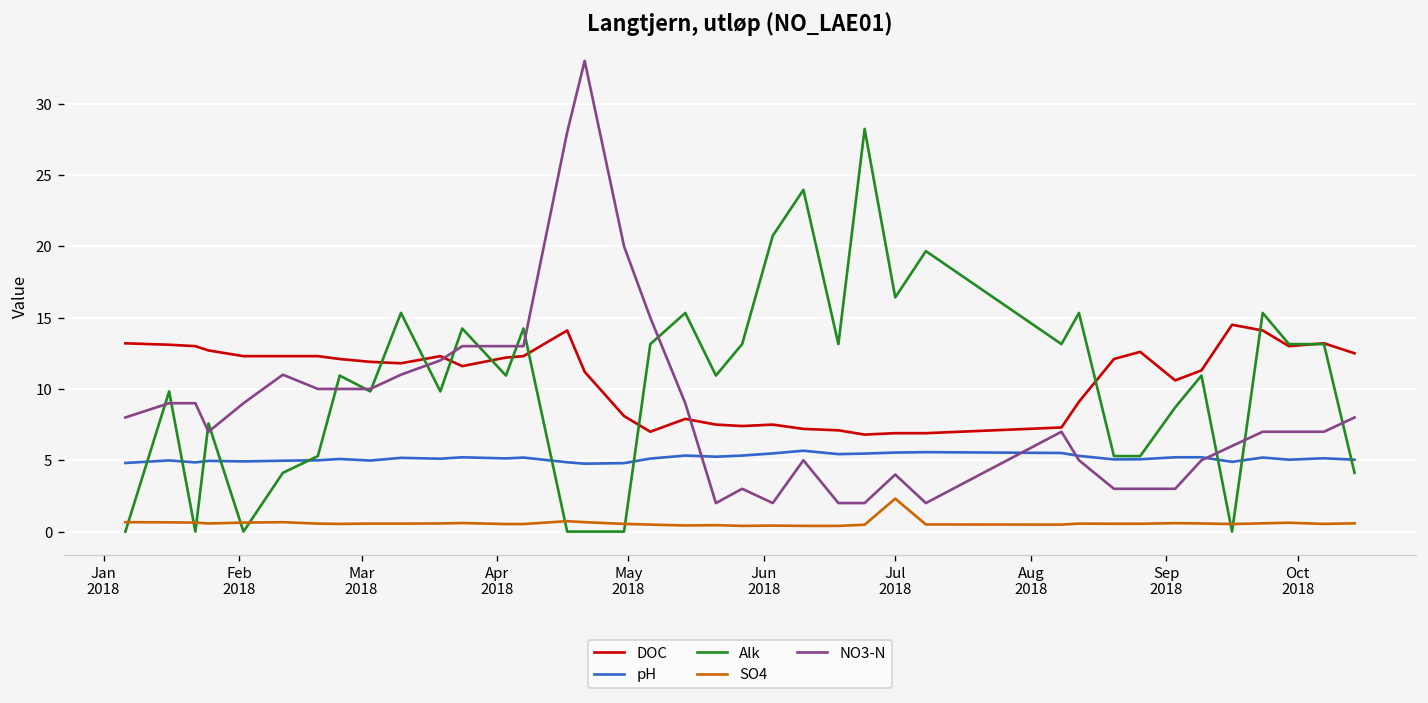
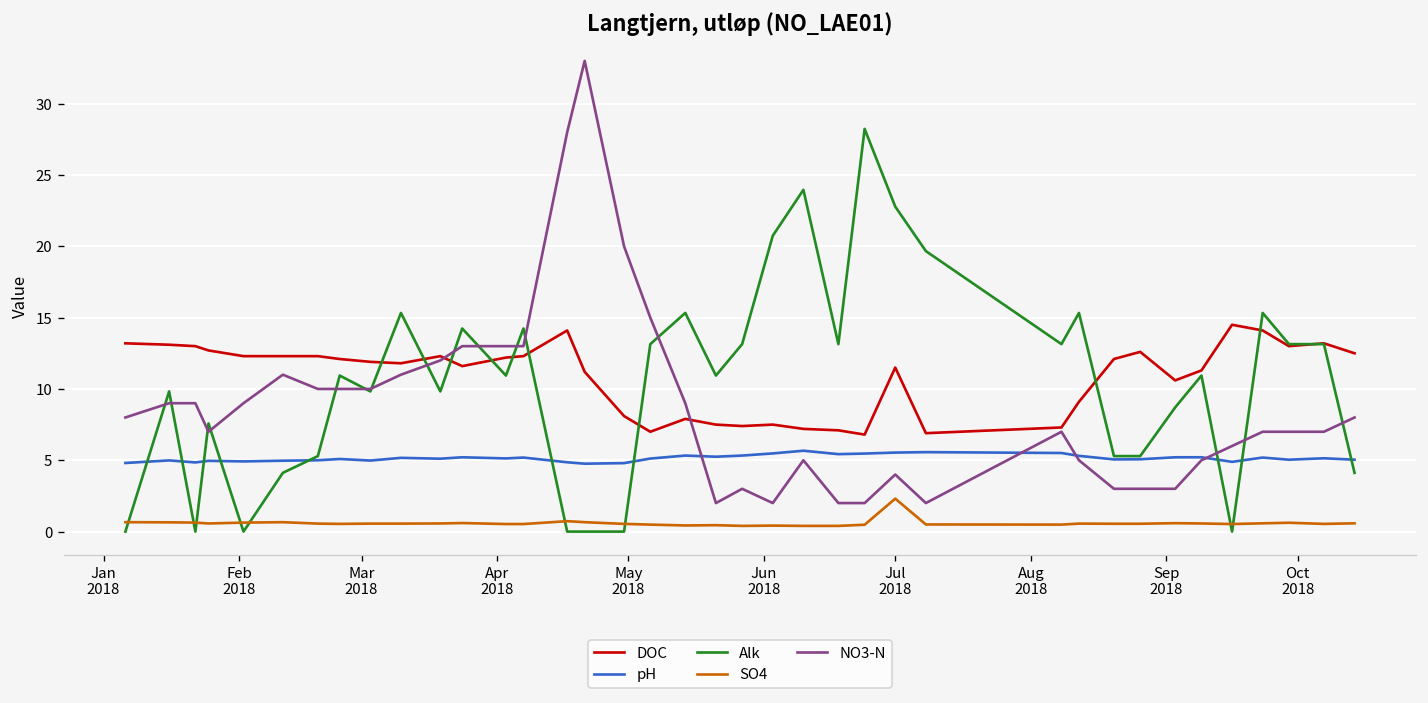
  {
    "DOC": {
-     "Jul 2018": 6.9
+     "Jul 2018": 11.5
    },
    "pH": {
      "Jul 2018": 5.5
    },
    "Alk": {
-     "Jul 2018": 16.4
+     "Jul 2018": 22.8
    },
    "SO4": {
      "Jul 2018": 2.3
    },
    "NO3-N": {
      "Jul 2018": 4.0
    }
  }
